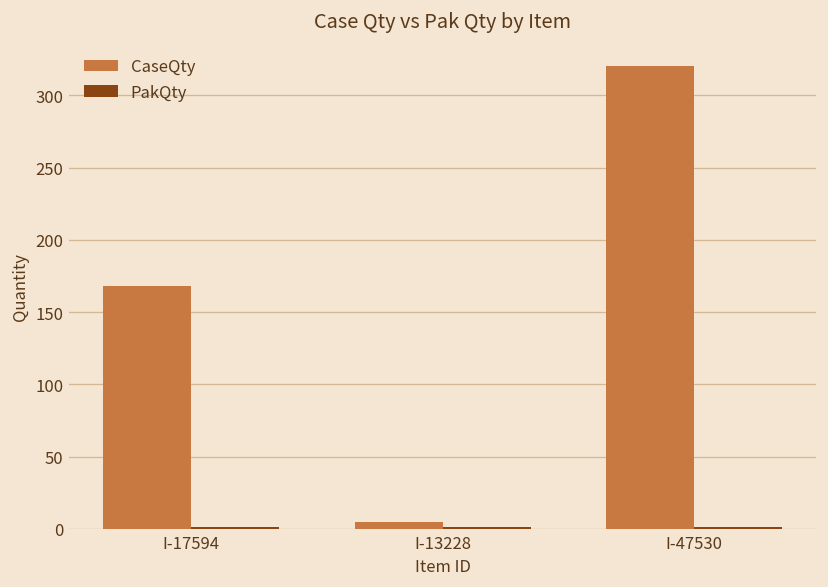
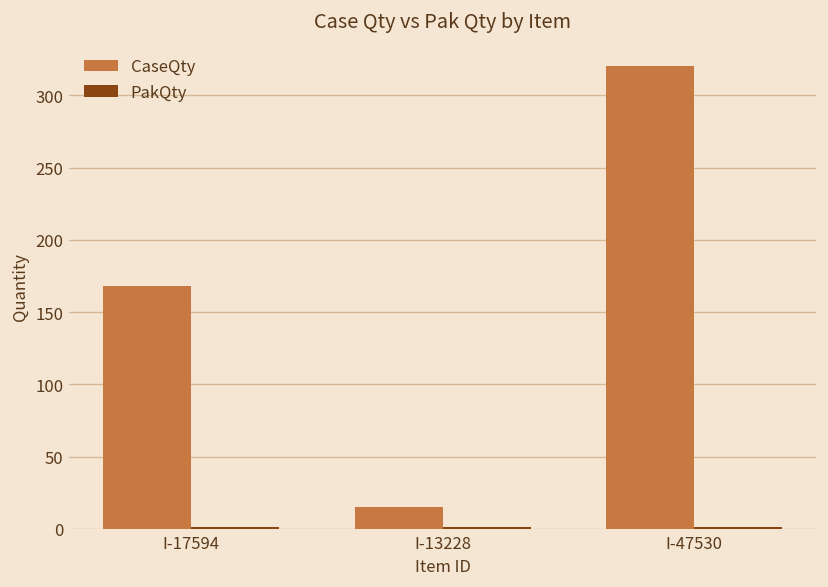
  {
    "CaseQty": {
      "I-17594": 168,
-     "I-13228": 5,
+     "I-13228": 15,
      "I-47530": 320
    }
  }
